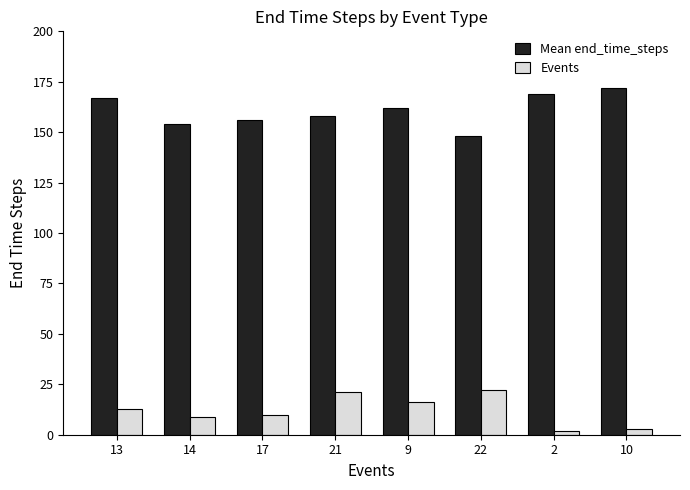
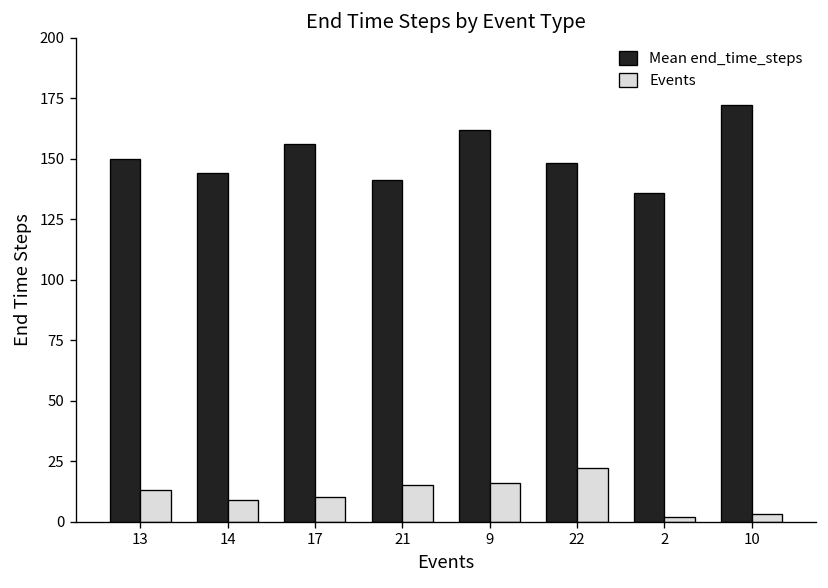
  {
    "Mean end_time_steps": {
-     "13": 167,
-     "14": 154,
+     "13": 150,
+     "14": 144,
      "17": 156,
-     "21": 158,
+     "21": 141,
      "9": 162,
      "22": 148,
-     "2": 169,
+     "2": 136,
      "10": 172
    },
    "Events": {
      "13": 13,
      "14": 9,
      "17": 10,
-     "21": 21,
+     "21": 15,
      "9": 16,
      "22": 22,
      "2": 2,
      "10": 3
    }
  }
